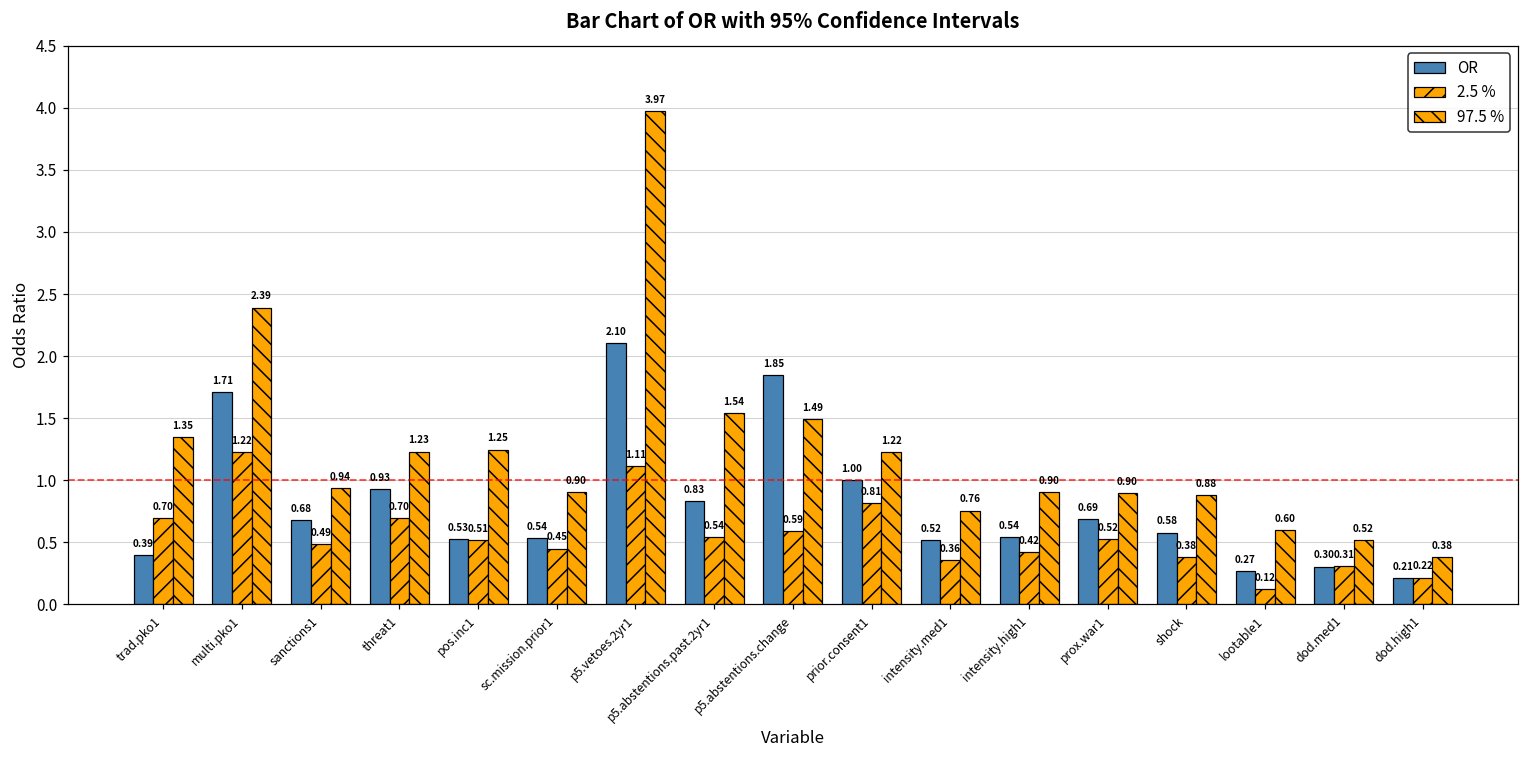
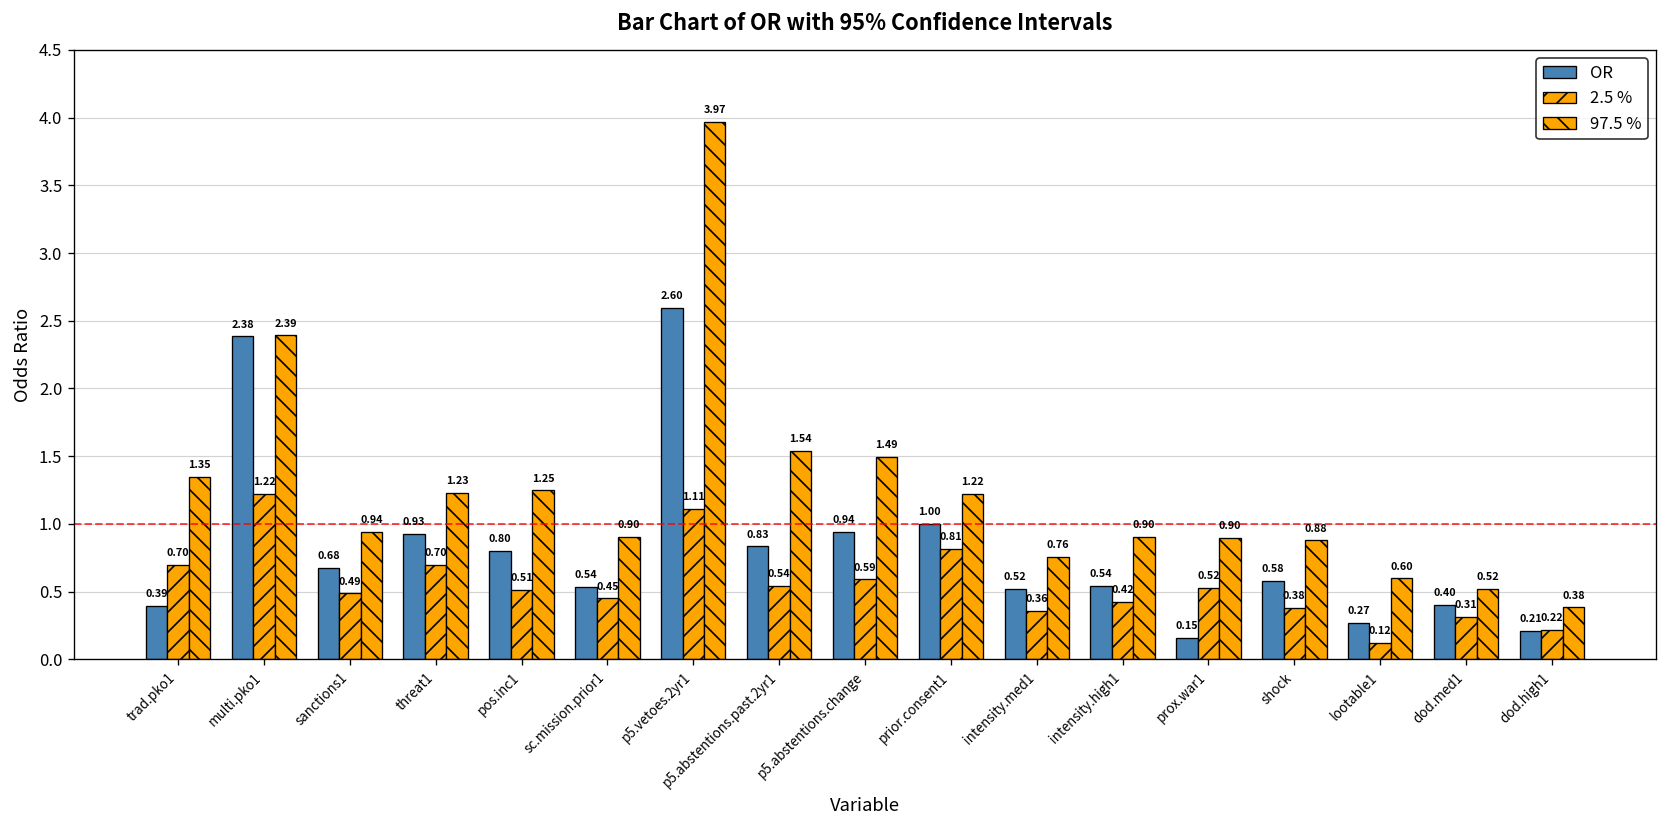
  {
    "OR": {
      "trad.pko1": 0.39,
-     "multi.pko1": 1.71,
+     "multi.pko1": 2.38,
      "sanctions1": 0.68,
      "threat1": 0.93,
-     "pos.inc1": 0.53,
+     "pos.inc1": 0.80,
      "sc.mission.prior1": 0.54,
-     "p5.vetoes.2yr1": 2.10,
+     "p5.vetoes.2yr1": 2.60,
      "p5.abstentions.past.2yr1": 0.83,
-     "p5.abstentions.change": 1.85,
+     "p5.abstentions.change": 0.94,
      "prior.consent1": 1.00,
      "intensity.med1": 0.52,
      "intensity.high1": 0.54,
-     "prox.war1": 0.69,
+     "prox.war1": 0.15,
      "shock": 0.58,
      "lootable1": 0.27,
-     "dod.med1": 0.30,
+     "dod.med1": 0.40,
      "dod.high1": 0.21
    }
  }
